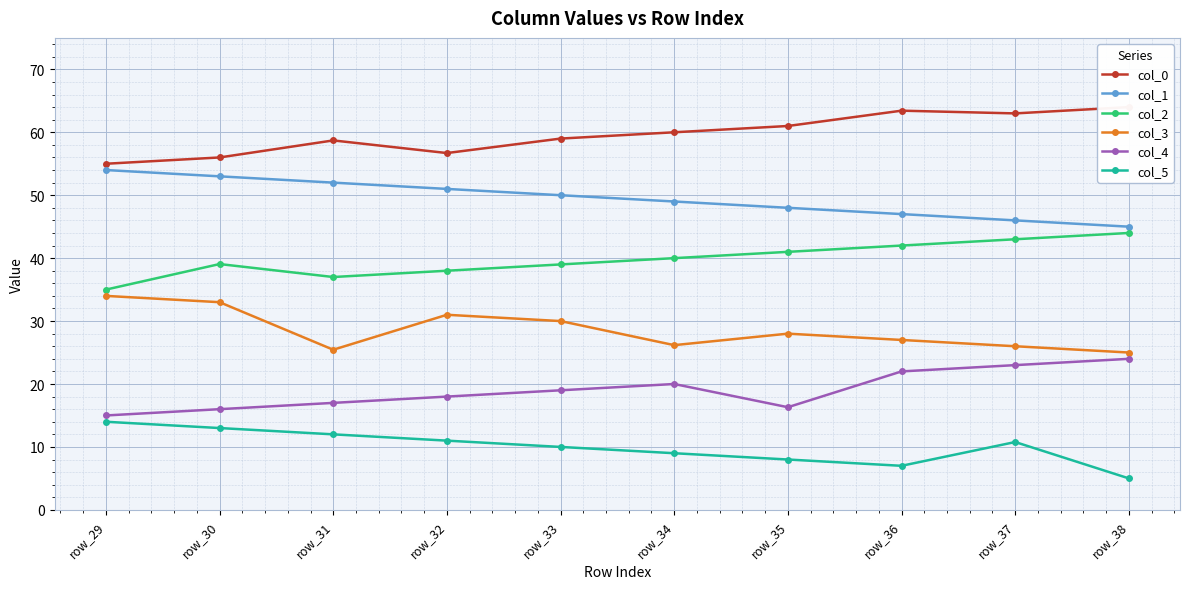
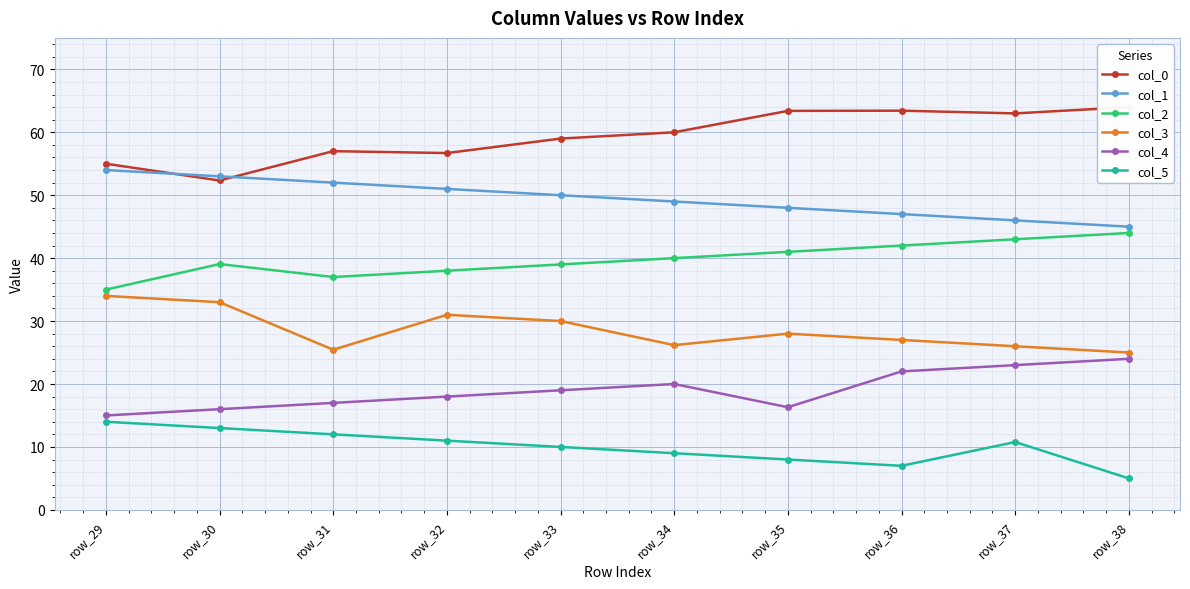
  {
    "col_0": {
      "row_29": 55,
-     "row_30": 56,
-     "row_31": 59,
+     "row_30": 52,
+     "row_31": 57,
      "row_32": 57,
      "row_33": 59,
      "row_34": 60,
-     "row_35": 61,
+     "row_35": 63,
      "row_36": 63,
      "row_37": 63
    },
    "col_1": {
      "row_29": 54,
      "row_30": 53,
      "row_31": 52,
      "row_32": 51,
      "row_33": 50,
      "row_34": 49,
      "row_35": 48,
      "row_36": 47,
      "row_37": 46,
      "row_38": 45
    },
    "col_3": {
      "row_29": 34,
      "row_30": 33,
      "row_31": 25,
      "row_32": 31,
      "row_33": 30,
      "row_34": 26,
      "row_35": 28,
      "row_36": 27,
      "row_37": 26,
      "row_38": 25
    },
    "col_4": {
      "row_29": 15,
      "row_30": 16,
      "row_31": 17,
      "row_32": 18,
      "row_33": 19,
      "row_34": 20,
      "row_35": 16,
      "row_36": 22,
      "row_37": 23,
      "row_38": 24
    }
  }
